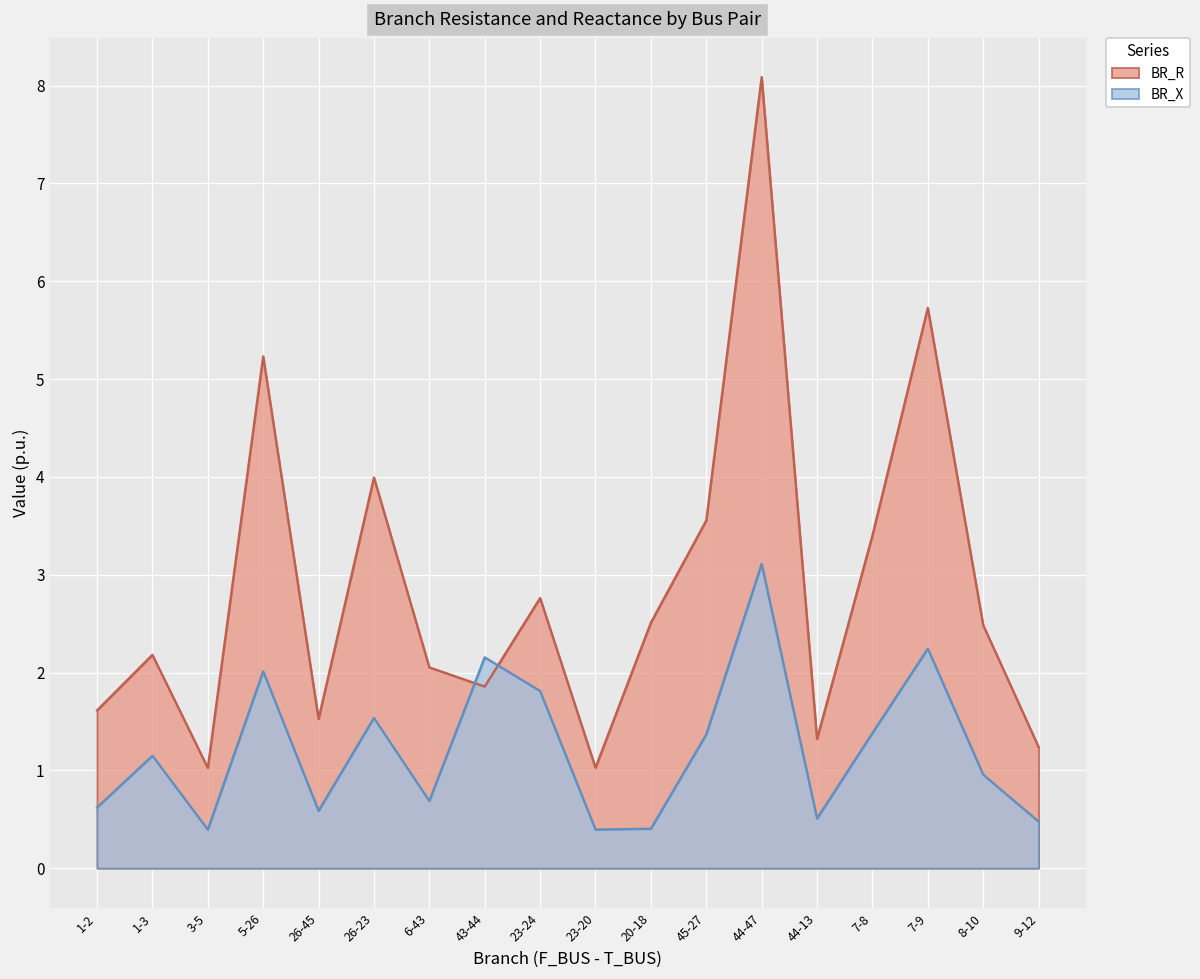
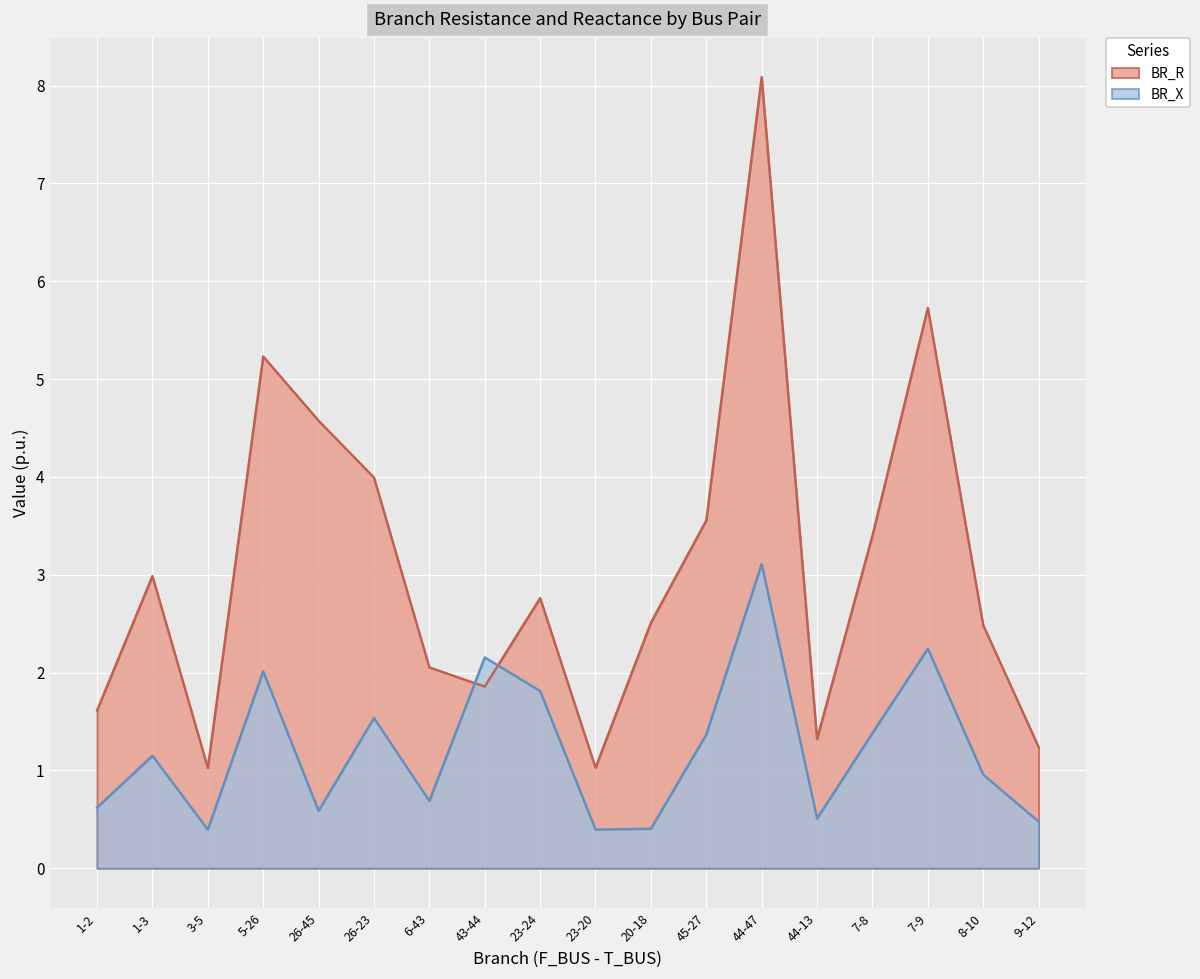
  {
    "BR_R": {
      "1-2": 1.6,
-     "1-3": 2.2,
+     "1-3": 3.0,
      "3-5": 1.0,
      "5-26": 5.2,
-     "26-45": 1.5,
+     "26-45": 4.6,
      "26-23": 4.0,
      "6-43": 2.1,
      "43-44": 1.9,
      "23-24": 2.8,
      "23-20": 1.0,
      "20-18": 2.5,
      "45-27": 3.6,
      "44-47": 8.1,
      "44-13": 1.3,
      "7-8": 3.4,
      "7-9": 5.7,
      "8-10": 2.5,
      "9-12": 1.2
    },
    "BR_X": {
      "1-2": 0.6,
      "1-3": 1.1,
      "3-5": 0.4,
      "5-26": 2.0,
      "26-45": 0.6,
      "26-23": 1.5,
      "6-43": 0.7,
      "43-44": 2.2,
      "23-24": 1.8,
      "23-20": 0.4,
      "20-18": 0.4,
      "45-27": 1.4,
      "44-47": 3.1,
      "44-13": 0.5,
      "7-8": 1.4,
      "7-9": 2.2,
      "8-10": 1.0,
      "9-12": 0.5
    }
  }
